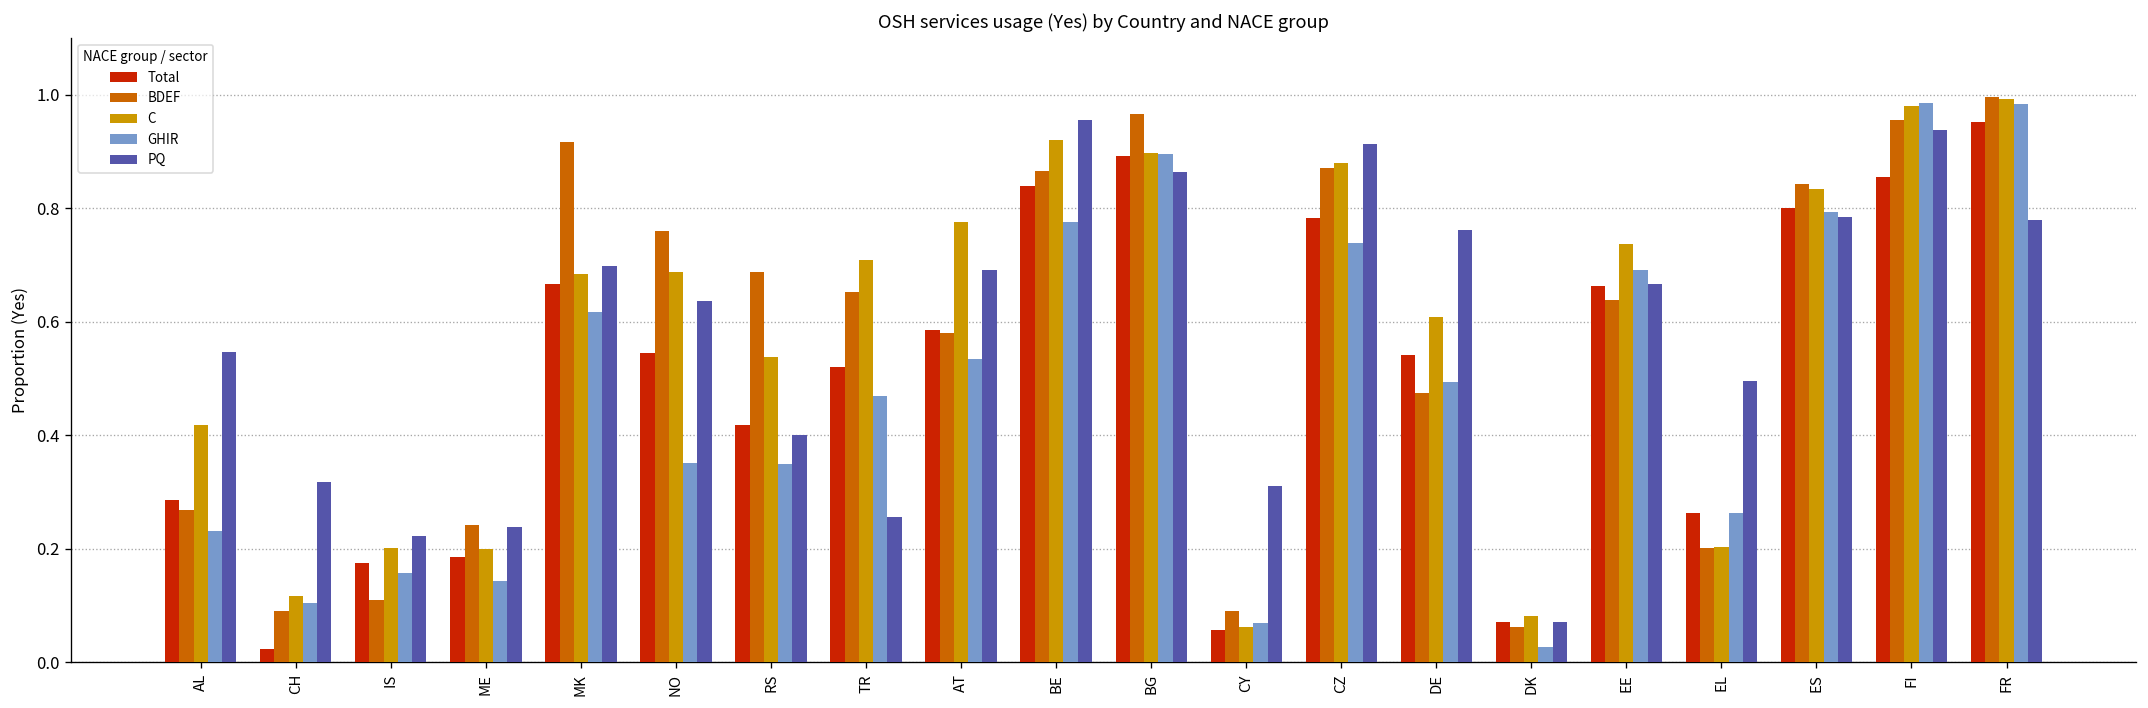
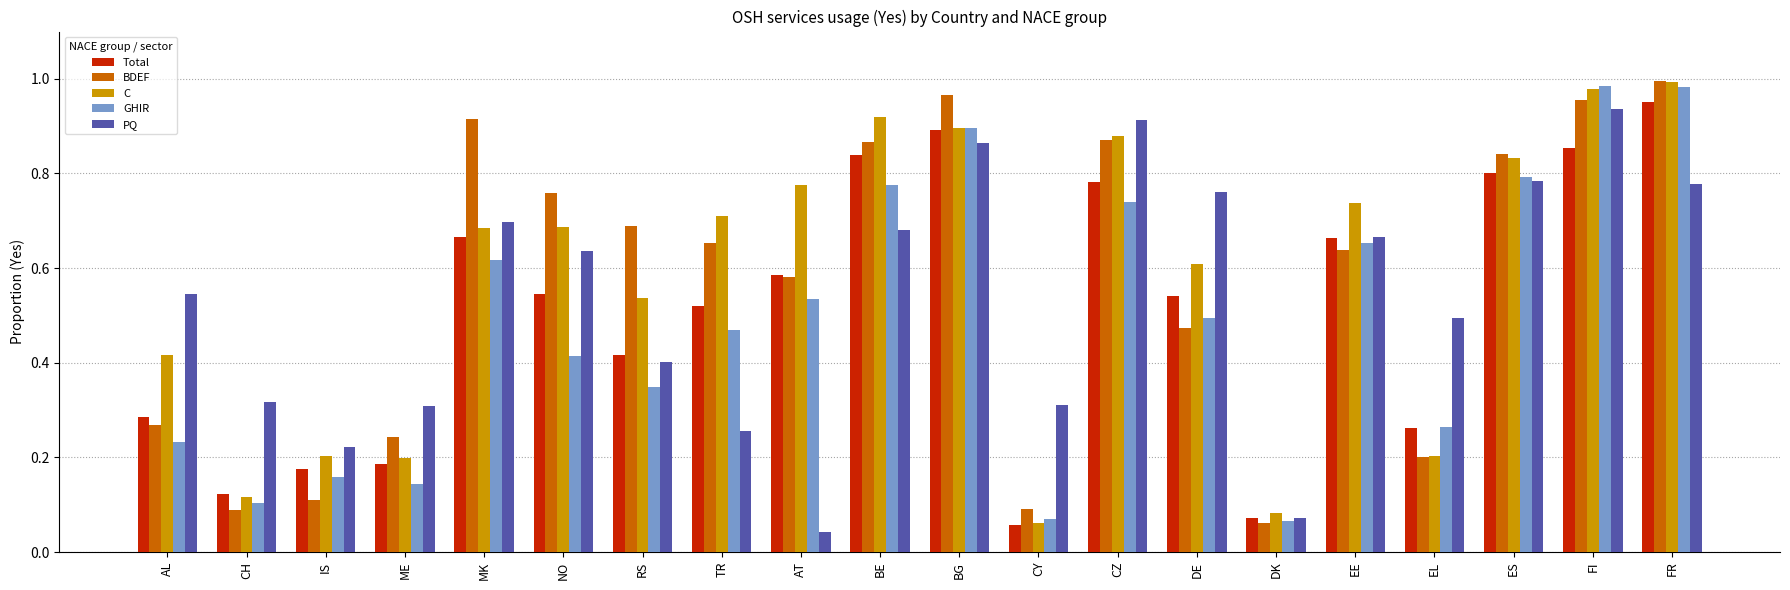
  {
    "Total": {
      "AL": 0.29,
-     "CH": 0.02,
+     "CH": 0.12,
      "IS": 0.18,
      "ME": 0.19,
      "MK": 0.67,
      "NO": 0.55,
      "RS": 0.42,
      "TR": 0.52,
      "AT": 0.59,
      "BE": 0.84,
      "BG": 0.89,
      "CY": 0.06,
      "CZ": 0.78,
      "DE": 0.54,
      "DK": 0.07,
      "EE": 0.66,
      "EL": 0.26,
      "ES": 0.80,
      "FI": 0.85,
      "FR": 0.95
    },
    "GHIR": {
      "AL": 0.23,
      "CH": 0.10,
      "IS": 0.16,
      "ME": 0.14,
      "MK": 0.62,
-     "NO": 0.35,
+     "NO": 0.41,
      "RS": 0.35,
      "TR": 0.47,
      "AT": 0.53,
      "BE": 0.78,
      "BG": 0.90,
      "CY": 0.07,
      "CZ": 0.74,
      "DE": 0.49,
-     "DK": 0.03,
-     "EE": 0.69,
+     "DK": 0.07,
+     "EE": 0.65,
      "EL": 0.26,
      "ES": 0.79,
      "FI": 0.98,
      "FR": 0.98
    },
    "PQ": {
      "AL": 0.55,
      "CH": 0.32,
      "IS": 0.22,
-     "ME": 0.24,
+     "ME": 0.31,
      "MK": 0.70,
      "NO": 0.64,
      "RS": 0.40,
      "TR": 0.26,
-     "AT": 0.69,
-     "BE": 0.95,
+     "AT": 0.04,
+     "BE": 0.68,
      "BG": 0.86,
      "CY": 0.31,
      "CZ": 0.91,
      "DE": 0.76,
      "DK": 0.07,
      "EE": 0.67,
      "EL": 0.50,
      "ES": 0.78,
      "FI": 0.94,
      "FR": 0.78
    }
  }
